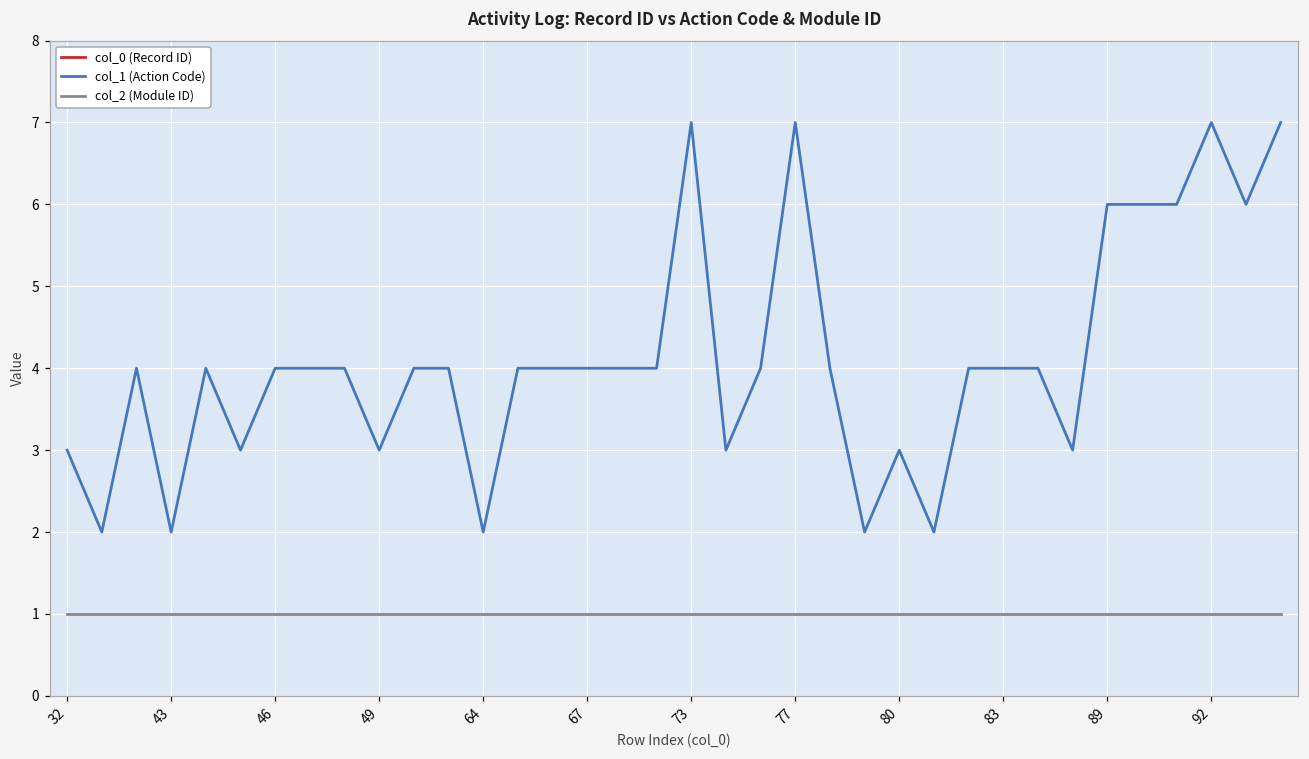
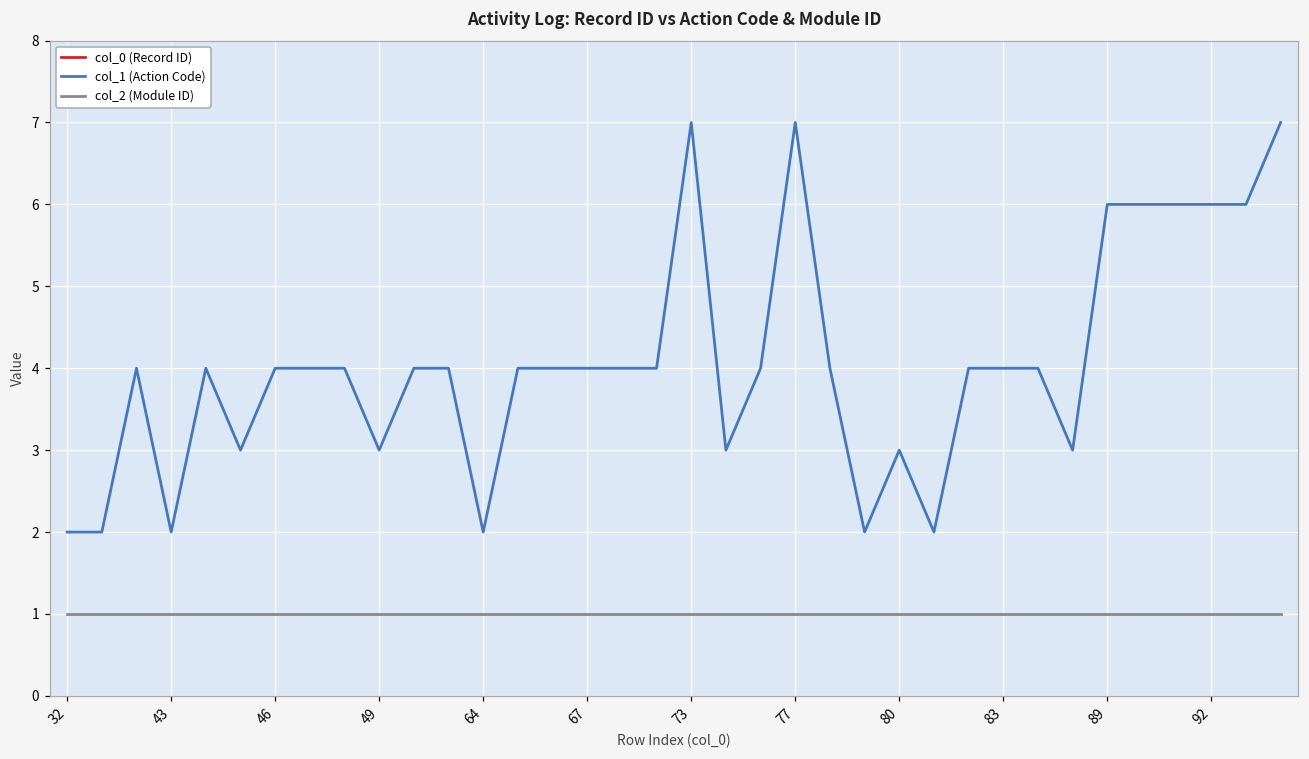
  {
    "col_1 (Action Code)": {
-     "32": 3,
+     "32": 2,
      "43": 2,
      "46": 4,
      "49": 3,
      "64": 2,
      "67": 4,
      "73": 7,
      "77": 7,
      "80": 3,
      "83": 4,
      "89": 6,
-     "92": 7
+     "92": 6
    },
    "col_2 (Module ID)": {
      "32": 1,
      "43": 1,
      "46": 1,
      "49": 1,
      "64": 1,
      "67": 1,
      "73": 1,
      "77": 1,
      "80": 1,
      "83": 1,
      "89": 1,
      "92": 1
    }
  }
